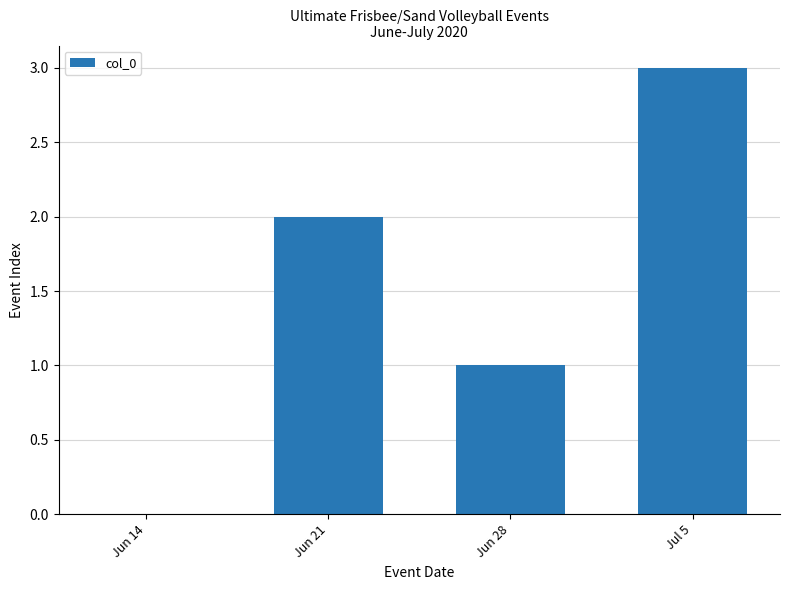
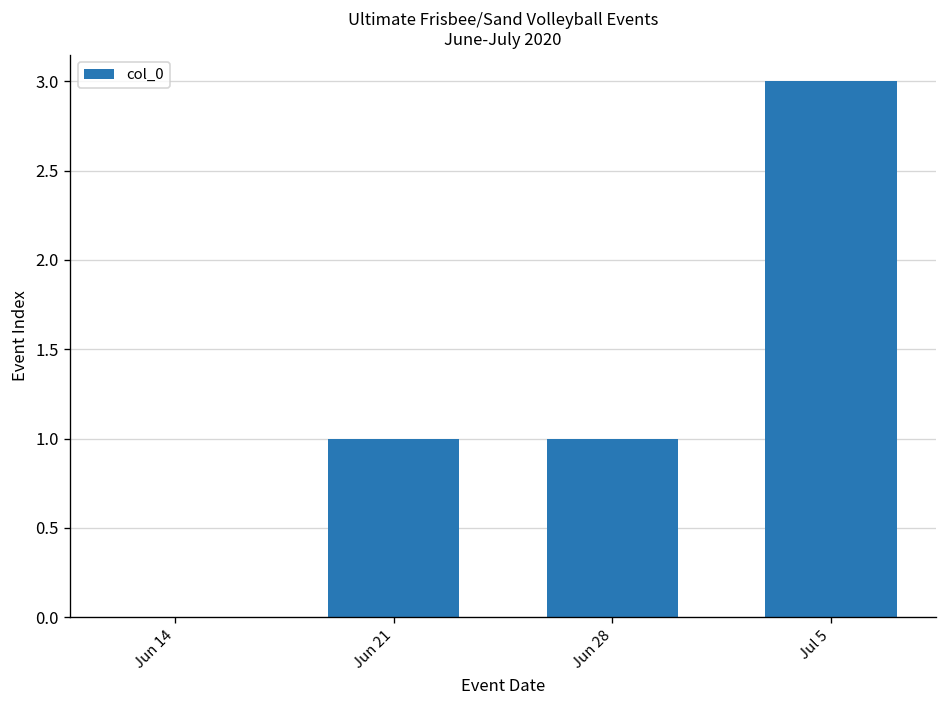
  {
    "Jun 14": 0,
-   "Jun 21": 2,
+   "Jun 21": 1,
    "Jun 28": 1,
    "Jul 5": 3
  }
